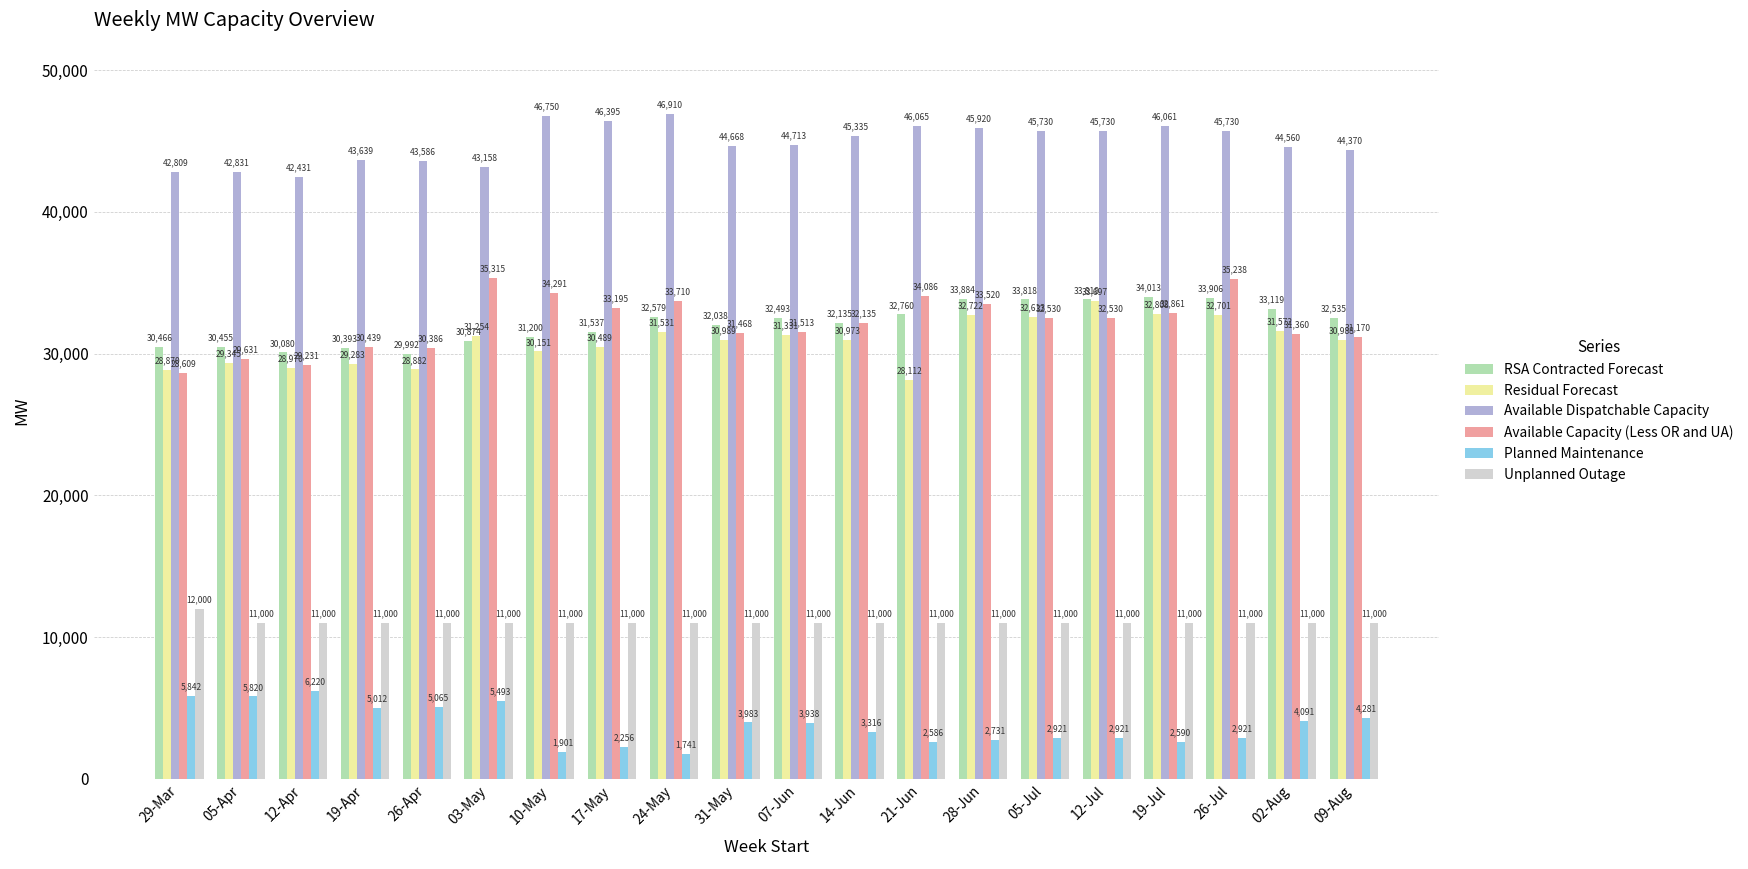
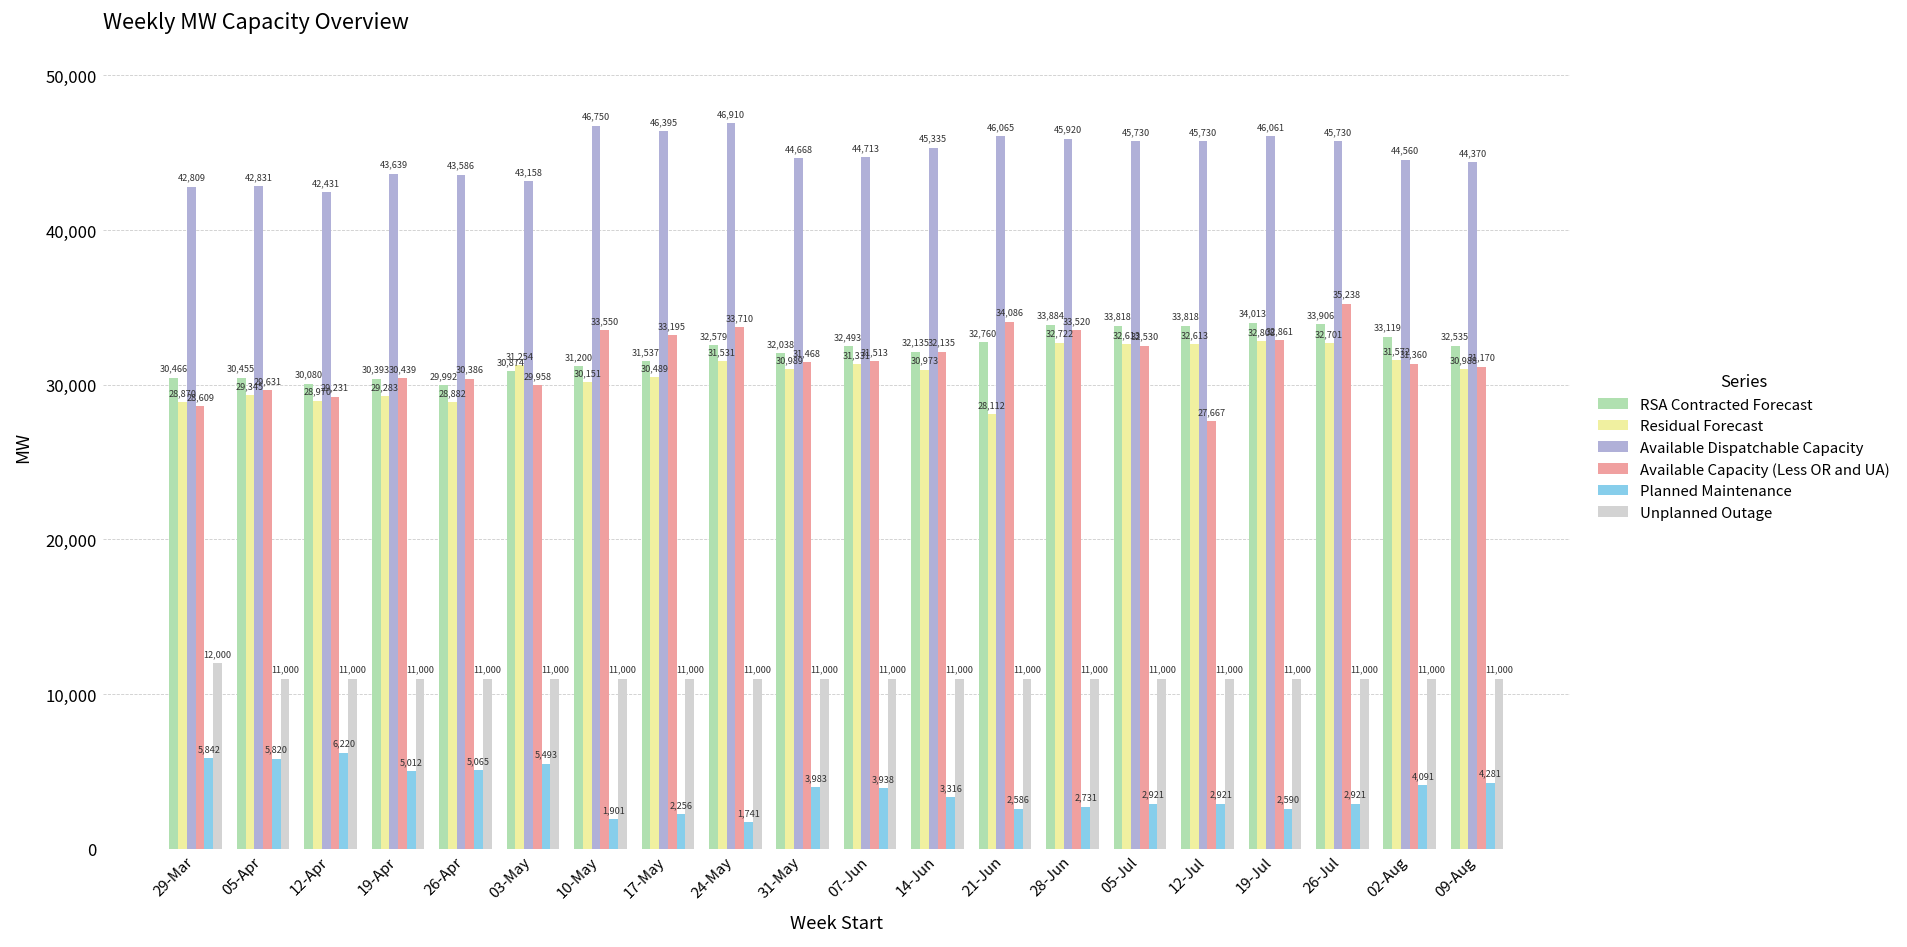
  {
    "Residual Forecast": {
      "19-Apr": "29,283",
      "26-Apr": "28,882",
      "10-May": "30,151",
      "17-May": "30,489",
      "24-May": "31,531",
      "31-May": "30,989",
      "14-Jun": "30,973",
      "21-Jun": "28,112",
      "28-Jun": "32,722",
-     "12-Jul": "33,697",
+     "12-Jul": "32,613",
      "26-Jul": "32,701"
    },
    "Available Capacity (Less OR and UA)": {
      "19-Apr": "30,439",
      "26-Apr": "30,386",
-     "03-May": "35,315",
-     "10-May": "34,291",
+     "03-May": "29,958",
+     "10-May": "33,550",
      "17-May": "33,195",
      "24-May": "33,710",
      "31-May": "31,468",
      "14-Jun": "32,135",
      "21-Jun": "34,086",
      "28-Jun": "33,520",
-     "12-Jul": "32,530",
+     "12-Jul": "27,667",
      "26-Jul": "35,238"
    }
  }
